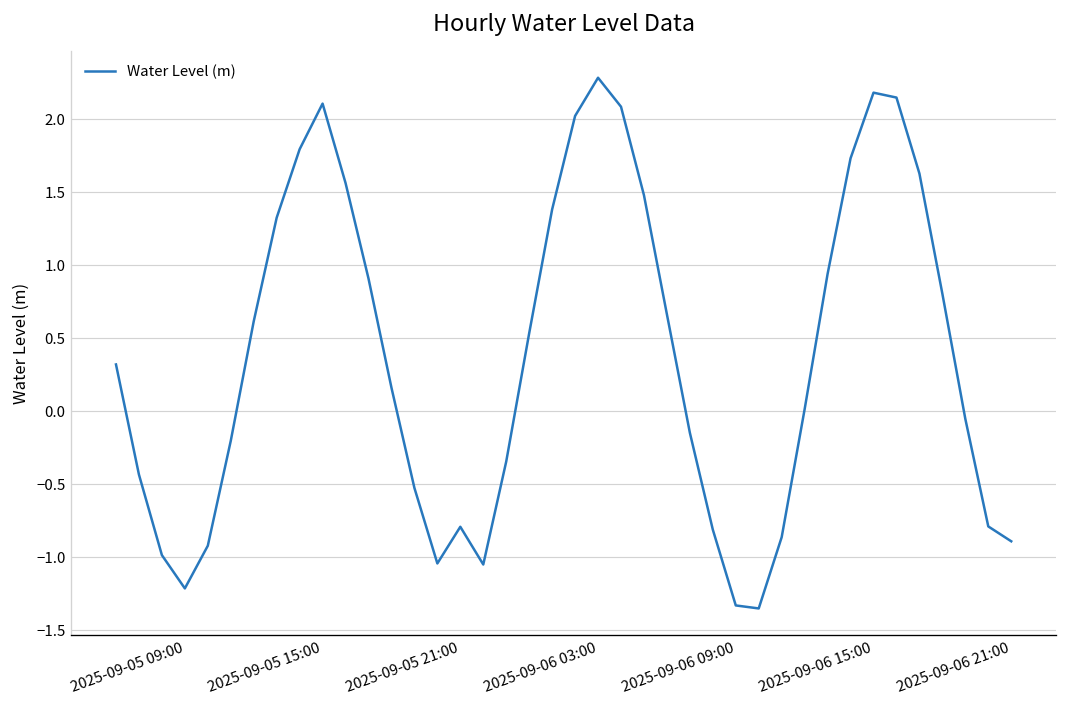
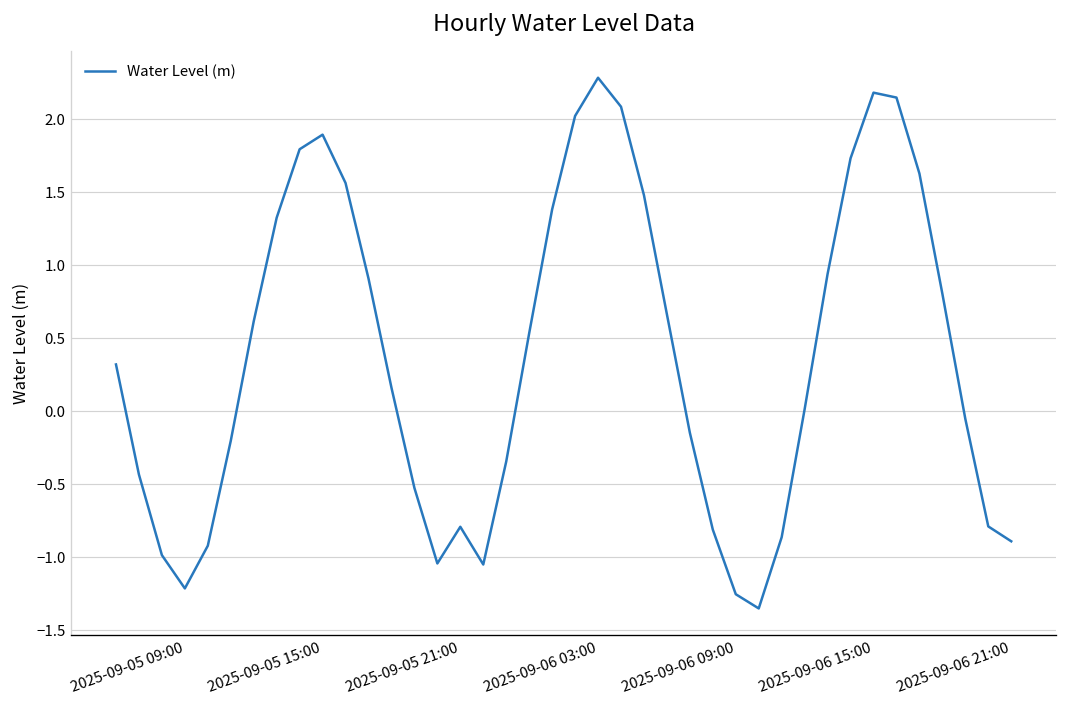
  {
    "2025-09-05 09:00": -1.21,
-   "2025-09-05 15:00": 2.11,
+   "2025-09-05 15:00": 1.89,
    "2025-09-05 21:00": -0.79,
    "2025-09-06 03:00": 2.28,
-   "2025-09-06 09:00": -1.33,
+   "2025-09-06 09:00": -1.25,
    "2025-09-06 15:00": 2.18,
    "2025-09-06 21:00": -0.89
  }
